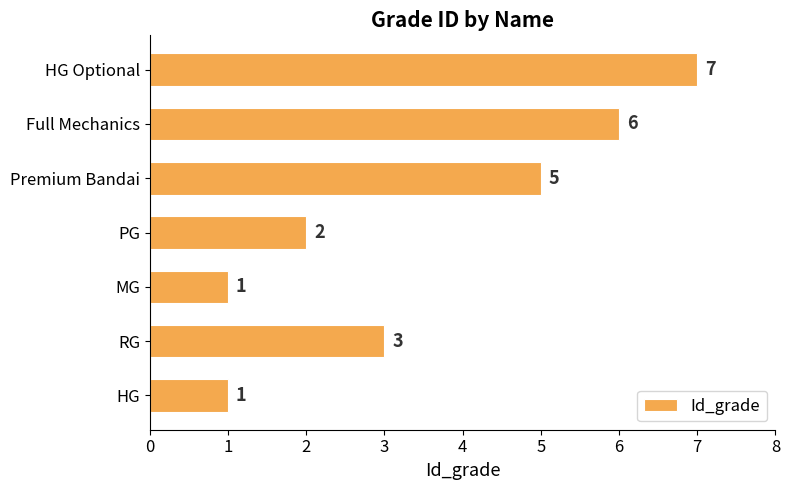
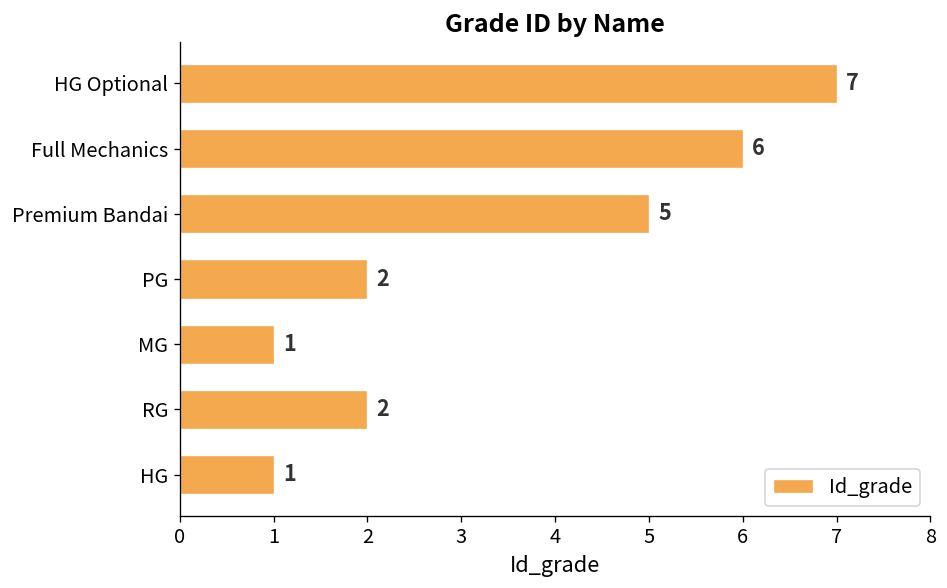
  {
    "HG Optional": 7,
    "Full Mechanics": 6,
    "Premium Bandai": 5,
    "PG": 2,
    "MG": 1,
-   "RG": 3,
+   "RG": 2,
    "HG": 1
  }
